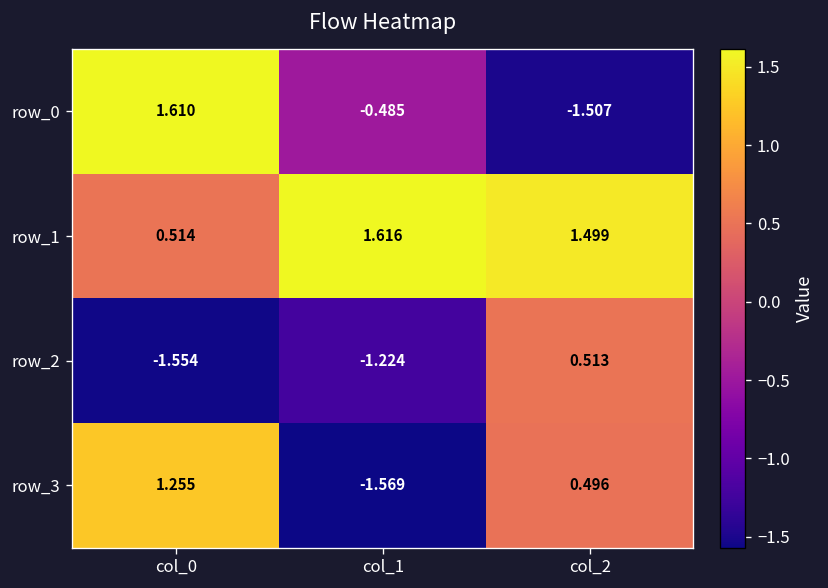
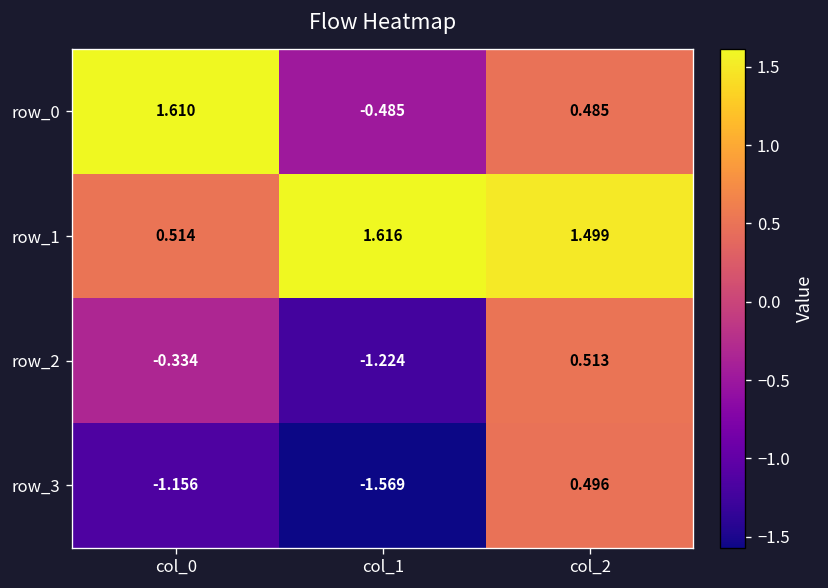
  {
    "row_0": {
      "col_0": 1.610,
      "col_1": -0.485,
-     "col_2": -1.507
+     "col_2": 0.485
    },
    "row_1": {
      "col_0": 0.514,
      "col_1": 1.616,
      "col_2": 1.499
    },
    "row_2": {
-     "col_0": -1.554,
+     "col_0": -0.334,
      "col_1": -1.224,
      "col_2": 0.513
    },
    "row_3": {
-     "col_0": 1.255,
+     "col_0": -1.156,
      "col_1": -1.569,
      "col_2": 0.496
    }
  }
